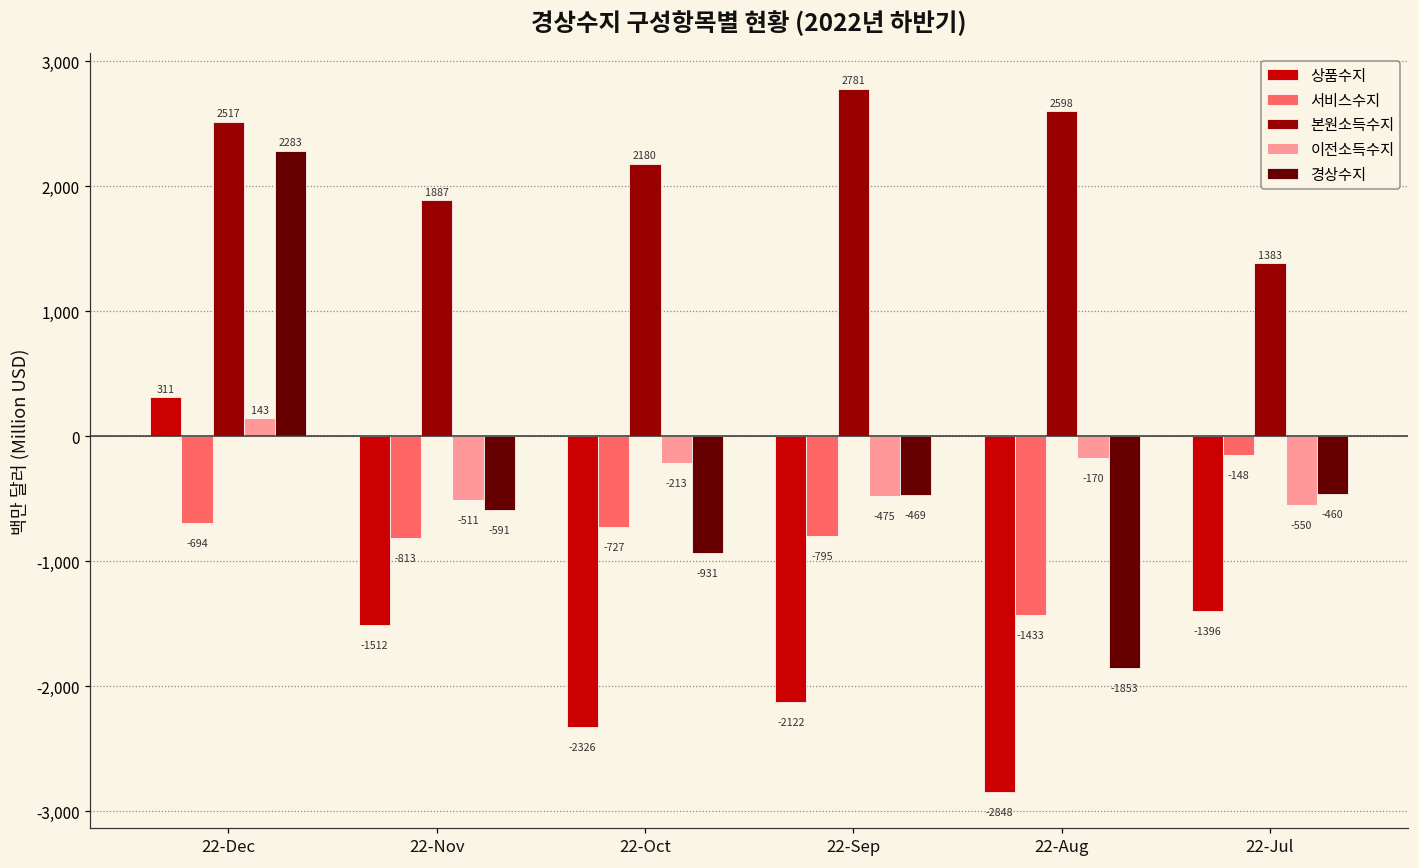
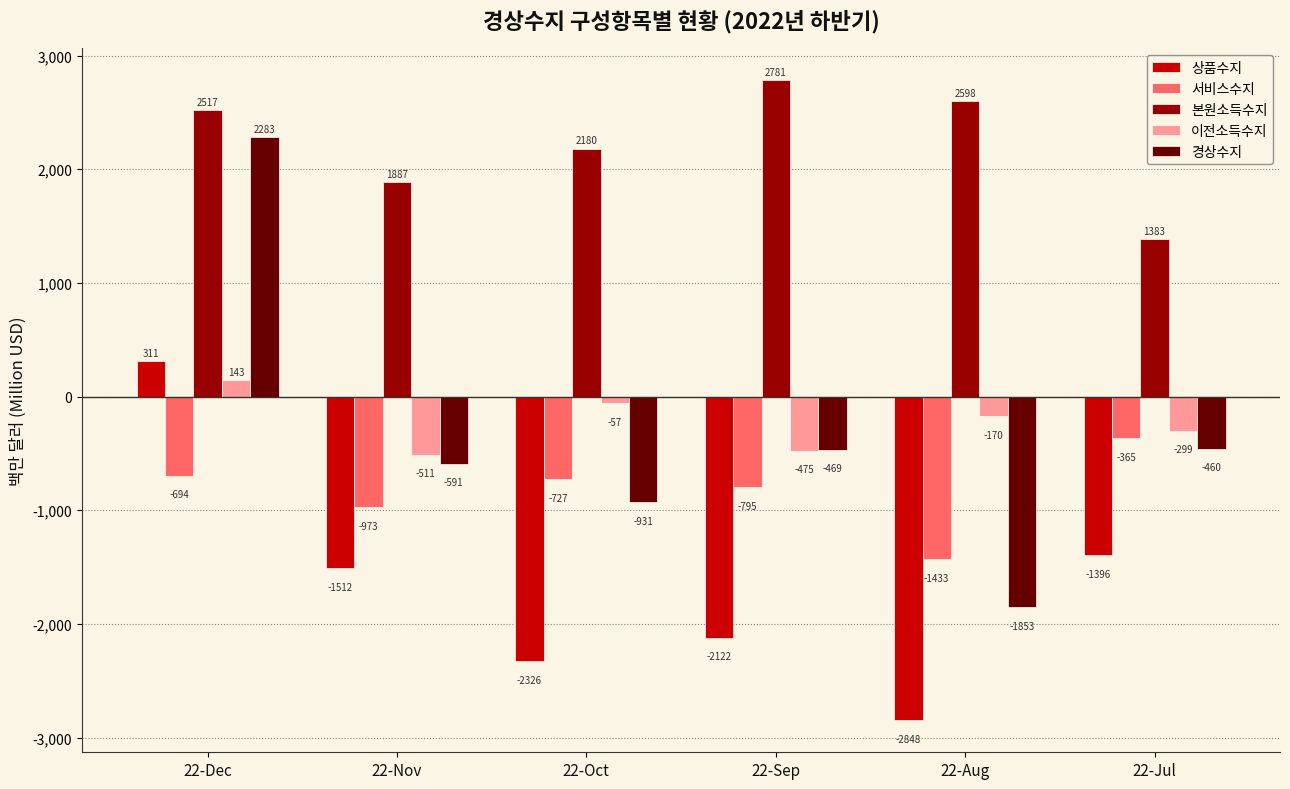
  {
    "서비스수지": {
      "22-Dec": -694,
-     "22-Nov": -813,
+     "22-Nov": -973,
      "22-Oct": -727,
      "22-Sep": -795,
      "22-Aug": -1433,
-     "22-Jul": -148
+     "22-Jul": -365
    },
    "이전소득수지": {
      "22-Dec": 143,
      "22-Nov": -511,
-     "22-Oct": -213,
+     "22-Oct": -57,
      "22-Sep": -475,
      "22-Aug": -170,
-     "22-Jul": -550
+     "22-Jul": -299
    }
  }
